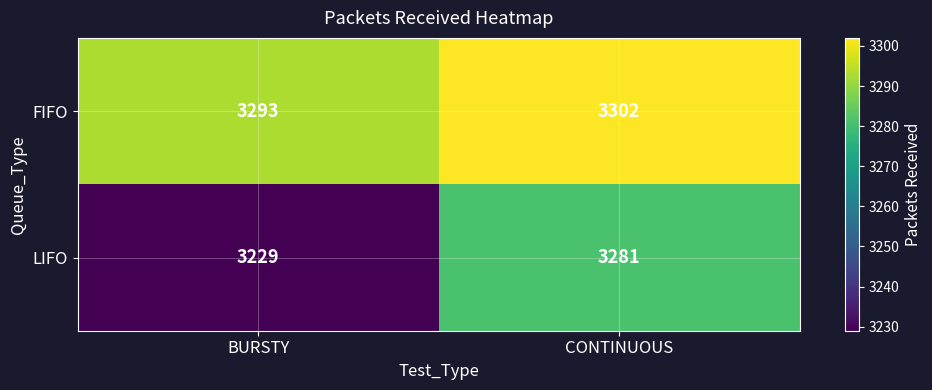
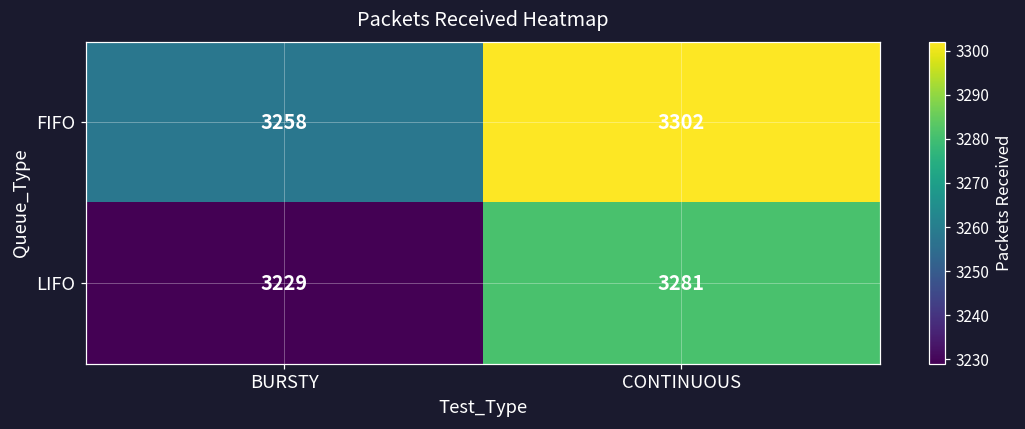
  {
    "FIFO": {
-     "BURSTY": 3293,
+     "BURSTY": 3258,
      "CONTINUOUS": 3302
    },
    "LIFO": {
      "BURSTY": 3229,
      "CONTINUOUS": 3281
    }
  }
